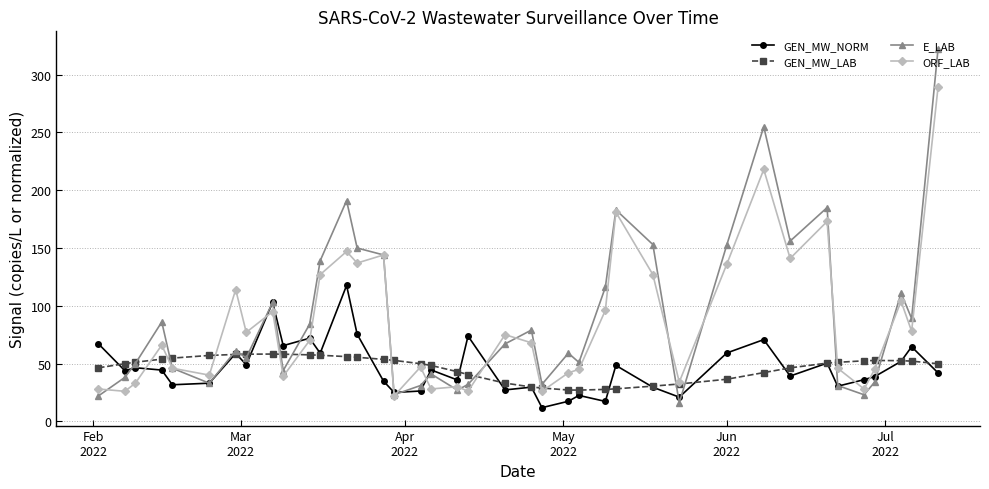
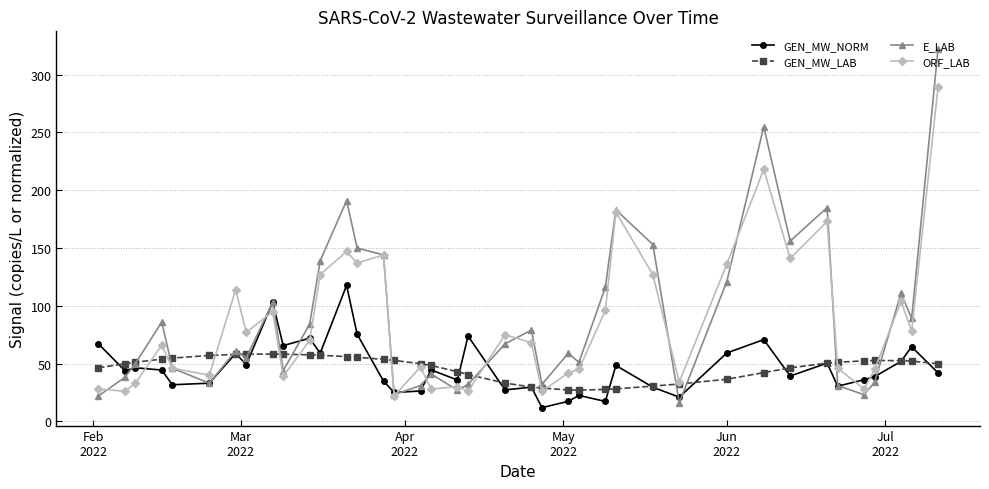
  {
    "GEN_MW_NORM": {
      "Jun 2022": 59
    },
    "GEN_MW_LAB": {
      "Jun 2022": 36
    },
    "E_LAB": {
-     "Jun 2022": 153
+     "Jun 2022": 121
    },
    "ORF_LAB": {
      "Jun 2022": 136
    }
  }
